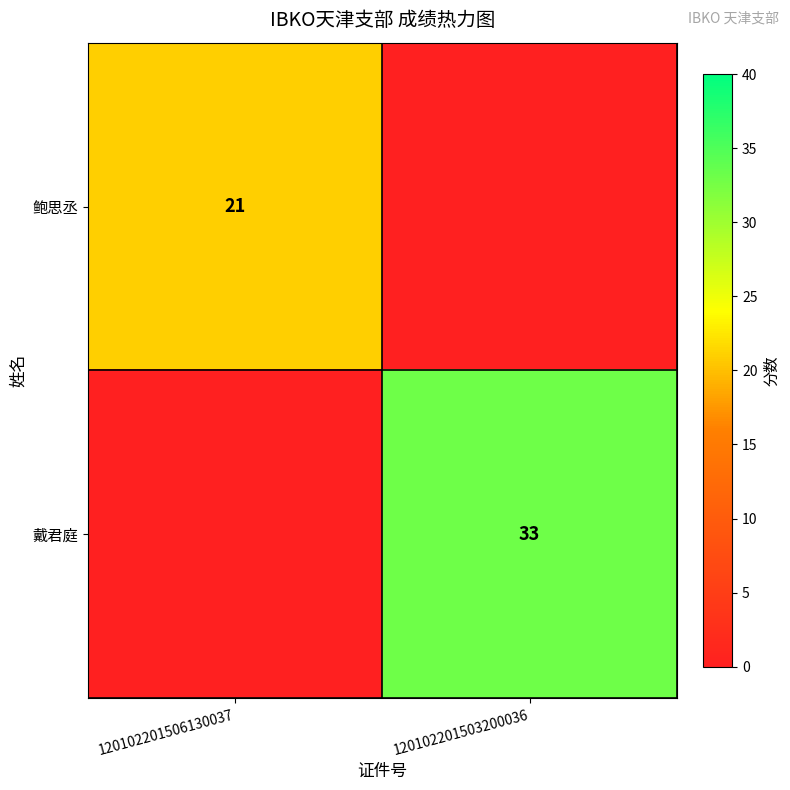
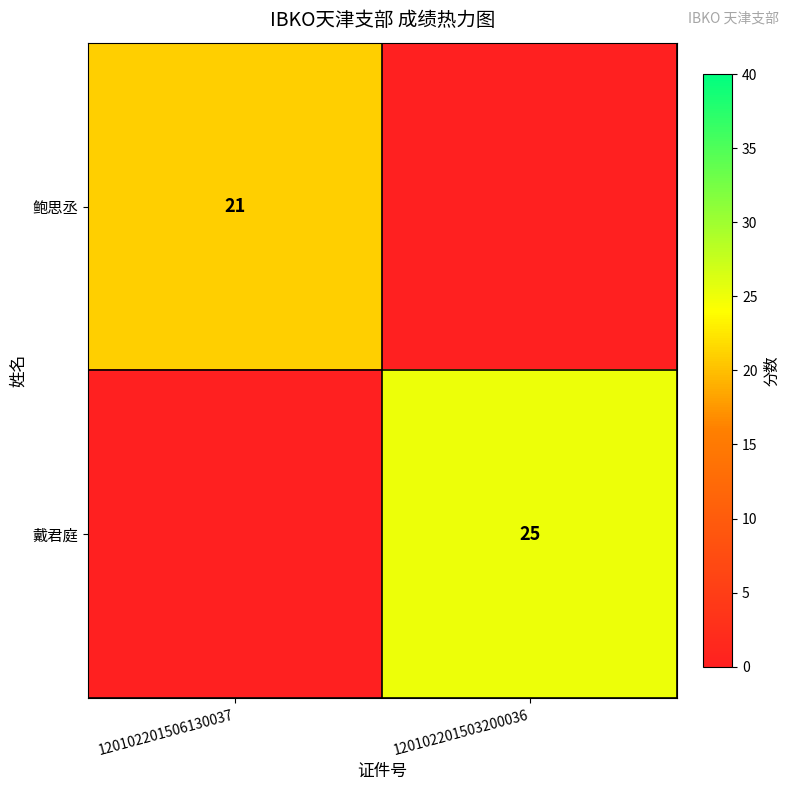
  {
    "鲍思丞": {
      "120102201506130037": 21
    },
    "戴君庭": {
-     "120102201503200036": 33
+     "120102201503200036": 25
    }
  }
